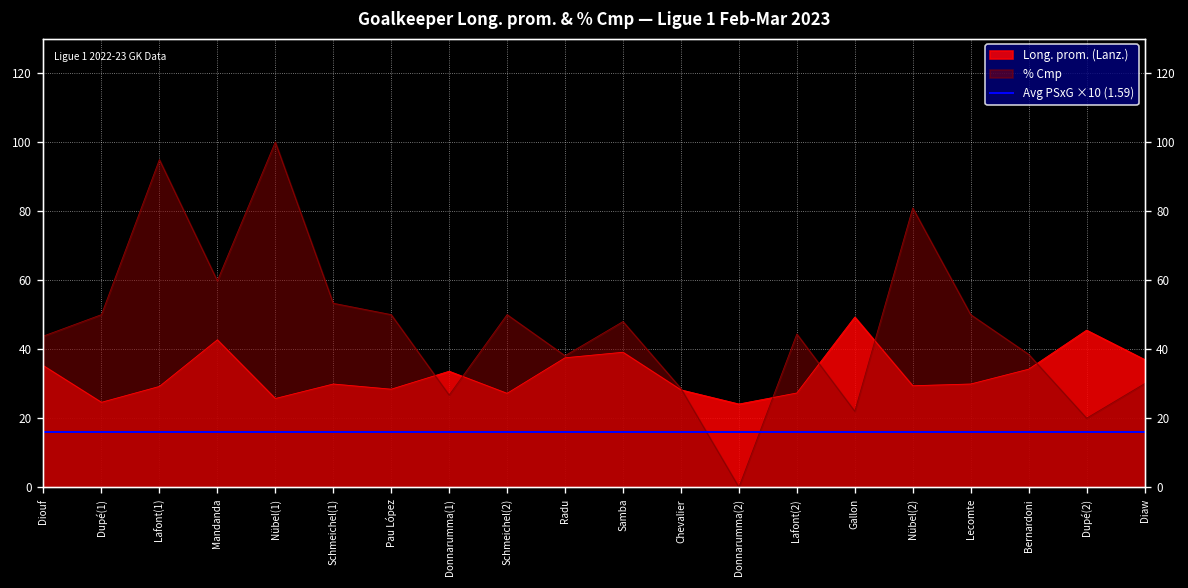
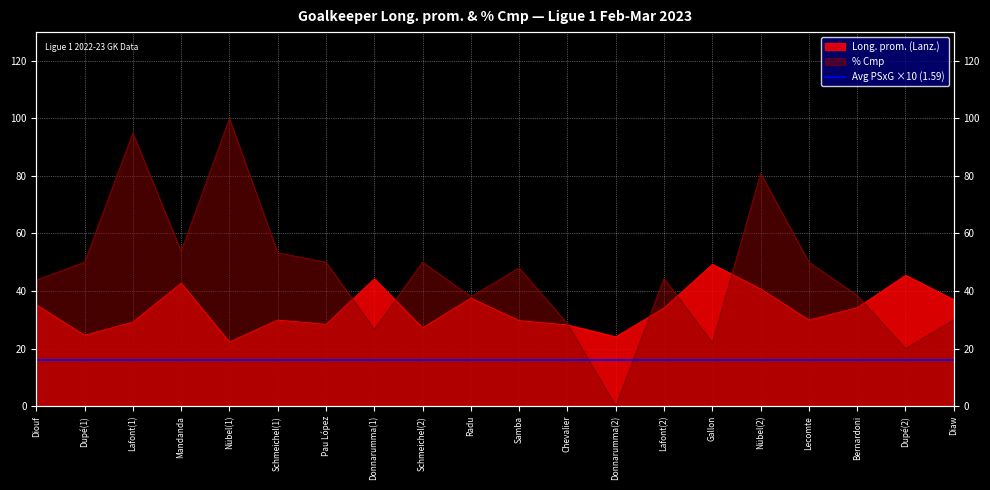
  {
    "Long. prom. (Lanz.)": {
      "Diouf": 35,
      "Dupé(1)": 25,
      "Lafont(1)": 29,
      "Mandanda": 43,
-     "Nübel(1)": 26,
+     "Nübel(1)": 22,
      "Schmeichel(1)": 30,
      "Pau López": 28,
-     "Donnarumma(1)": 34,
+     "Donnarumma(1)": 44,
      "Schmeichel(2)": 27,
-     "Samba": 39,
+     "Samba": 30,
      "Donnarumma(2)": 24,
-     "Lafont(2)": 27,
+     "Lafont(2)": 34,
      "Gallon": 49,
-     "Nübel(2)": 29,
+     "Nübel(2)": 41,
      "Lecomte": 30,
      "Bernardoni": 34,
      "Dupé(2)": 46,
      "Diaw": 37
    },
    "% Cmp": {
      "Diouf": 44,
      "Dupé(1)": 50,
      "Lafont(1)": 95,
-     "Mandanda": 60,
+     "Mandanda": 54,
      "Nübel(1)": 100,
      "Schmeichel(1)": 53,
      "Pau López": 50,
      "Donnarumma(1)": 27,
      "Schmeichel(2)": 50,
      "Samba": 48,
      "Donnarumma(2)": 0,
      "Lafont(2)": 44,
      "Gallon": 22,
      "Nübel(2)": 81,
      "Lecomte": 50,
      "Bernardoni": 39,
      "Dupé(2)": 20,
      "Diaw": 30
    }
  }
